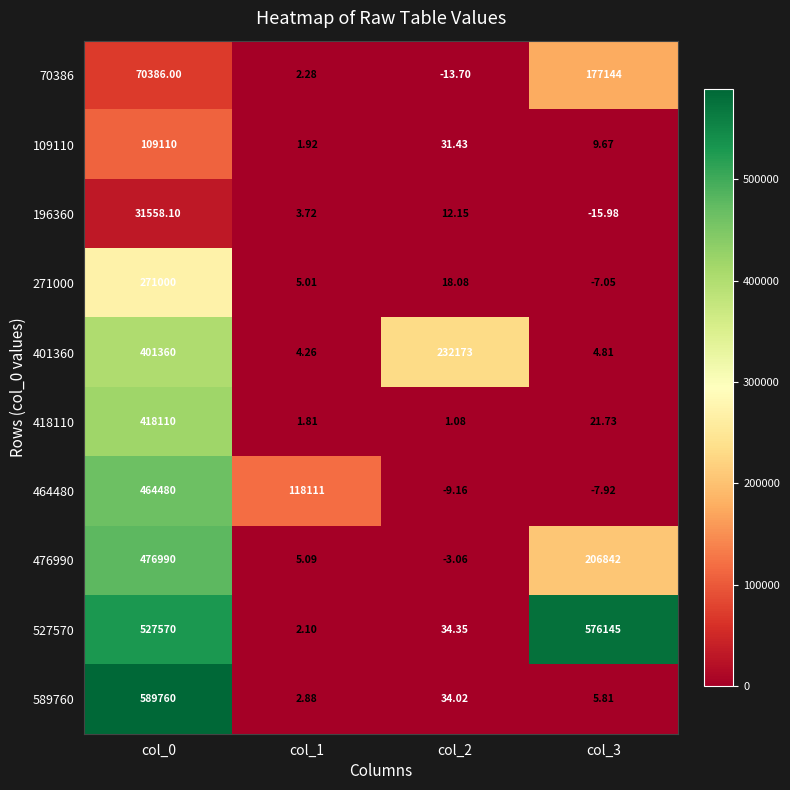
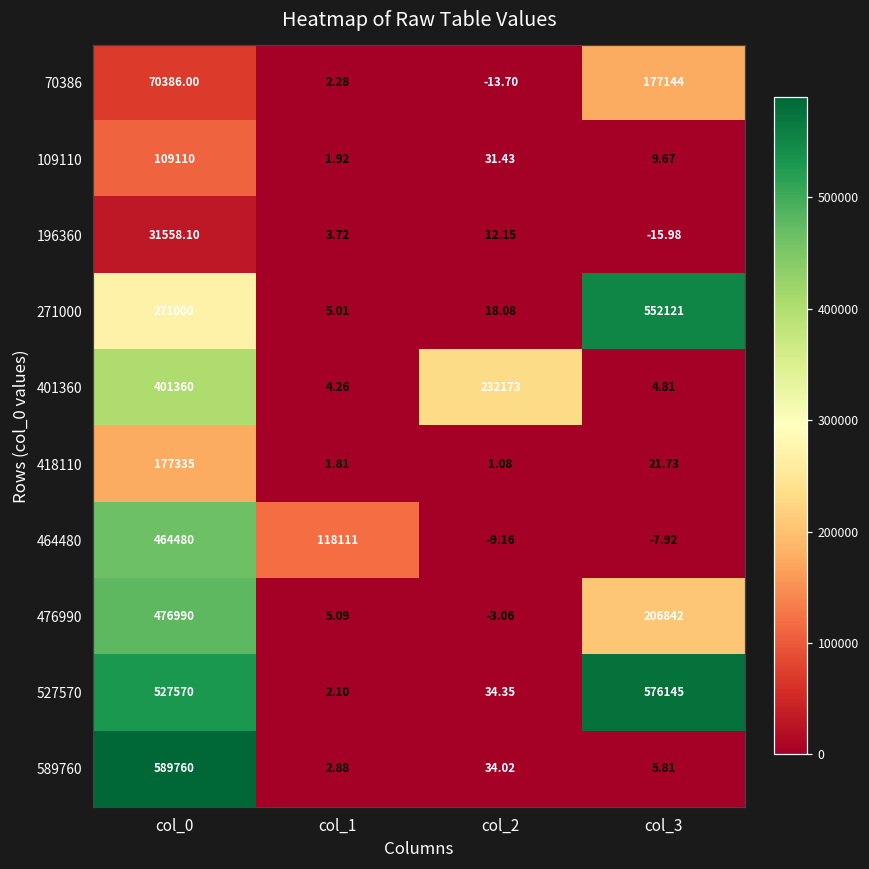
  {
    "70386": {
      "col_0": 70386.00,
      "col_1": 2.28,
      "col_2": -13.70,
      "col_3": 177144
    },
    "109110": {
      "col_0": 109110,
      "col_1": 1.92,
      "col_2": 31.43,
      "col_3": 9.67
    },
    "196360": {
      "col_0": 31558.10,
      "col_1": 3.72,
      "col_2": 12.15,
      "col_3": -15.98
    },
    "271000": {
      "col_0": 271000,
      "col_1": 5.01,
      "col_2": 18.08,
-     "col_3": -7.05
+     "col_3": 552121
    },
    "401360": {
      "col_0": 401360,
      "col_1": 4.26,
      "col_2": 232173,
      "col_3": 4.81
    },
    "418110": {
-     "col_0": 418110,
+     "col_0": 177335,
      "col_1": 1.81,
      "col_2": 1.08,
      "col_3": 21.73
    },
    "464480": {
      "col_0": 464480,
      "col_1": 118111,
      "col_2": -9.16,
      "col_3": -7.92
    },
    "476990": {
      "col_0": 476990,
      "col_1": 5.09,
      "col_2": -3.06,
      "col_3": 206842
    },
    "527570": {
      "col_0": 527570,
      "col_1": 2.10,
      "col_2": 34.35,
      "col_3": 576145
    },
    "589760": {
      "col_0": 589760,
      "col_1": 2.88,
      "col_2": 34.02,
      "col_3": 5.81
    }
  }
